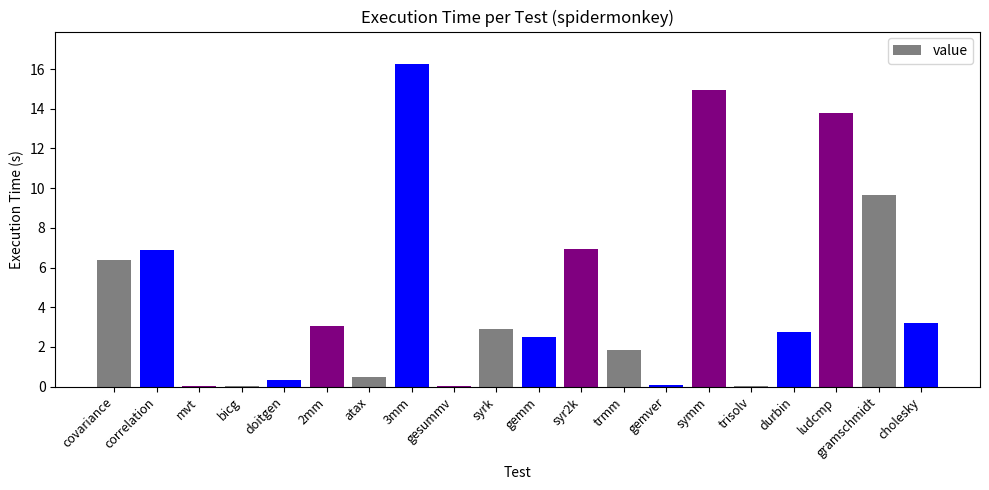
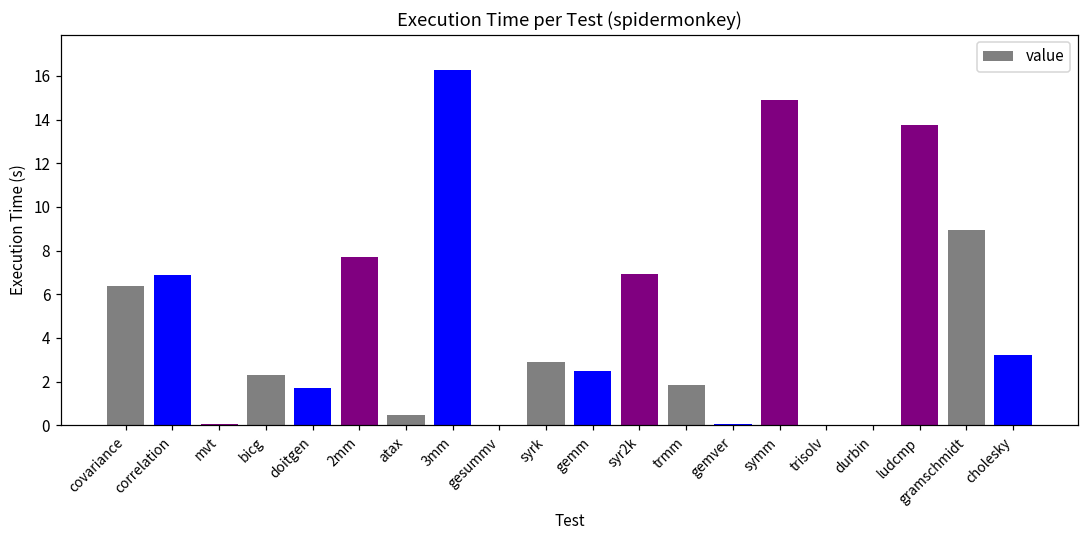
  {
    "covariance": 6.4,
    "correlation": 6.9,
-   "bicg": 0.0,
-   "doitgen": 0.3,
-   "2mm": 3.1,
+   "bicg": 2.3,
+   "doitgen": 1.7,
+   "2mm": 7.7,
    "atax": 0.5,
    "3mm": 16.3,
    "syrk": 2.9,
    "gemm": 2.5,
    "syr2k": 7.0,
    "trmm": 1.8,
    "symm": 14.9,
-   "durbin": 2.8,
+   "durbin": 0.0,
    "ludcmp": 13.8,
-   "gramschmidt": 9.7,
+   "gramschmidt": 9.0,
    "cholesky": 3.2
  }
